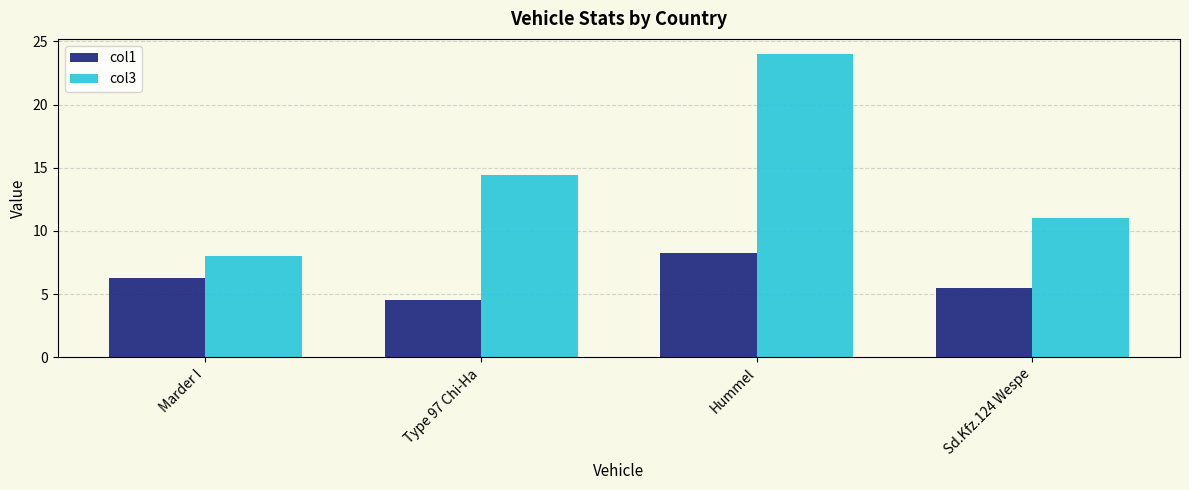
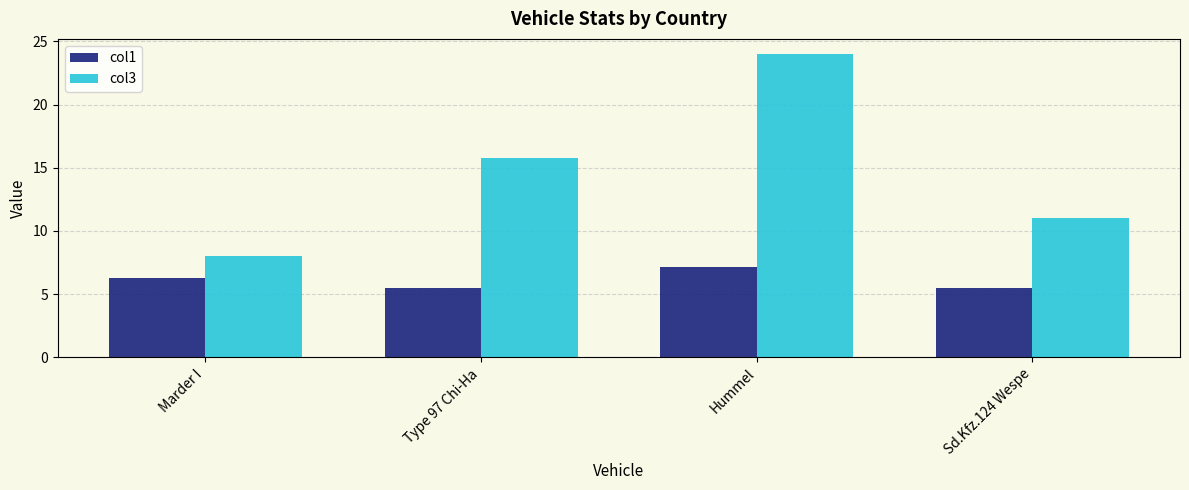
  {
    "col1": {
      "Marder I": 6.3,
-     "Type 97 Chi-Ha": 4.5,
-     "Hummel": 8.3,
+     "Type 97 Chi-Ha": 5.5,
+     "Hummel": 7.2,
      "Sd.Kfz.124 Wespe": 5.5
    },
    "col3": {
      "Marder I": 8.0,
-     "Type 97 Chi-Ha": 14.4,
+     "Type 97 Chi-Ha": 15.8,
      "Hummel": 24.0,
      "Sd.Kfz.124 Wespe": 11.0
    }
  }
